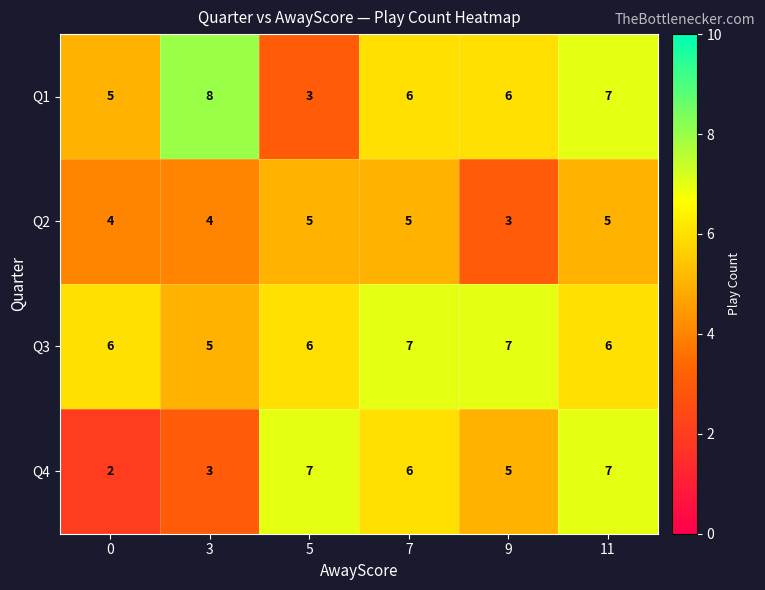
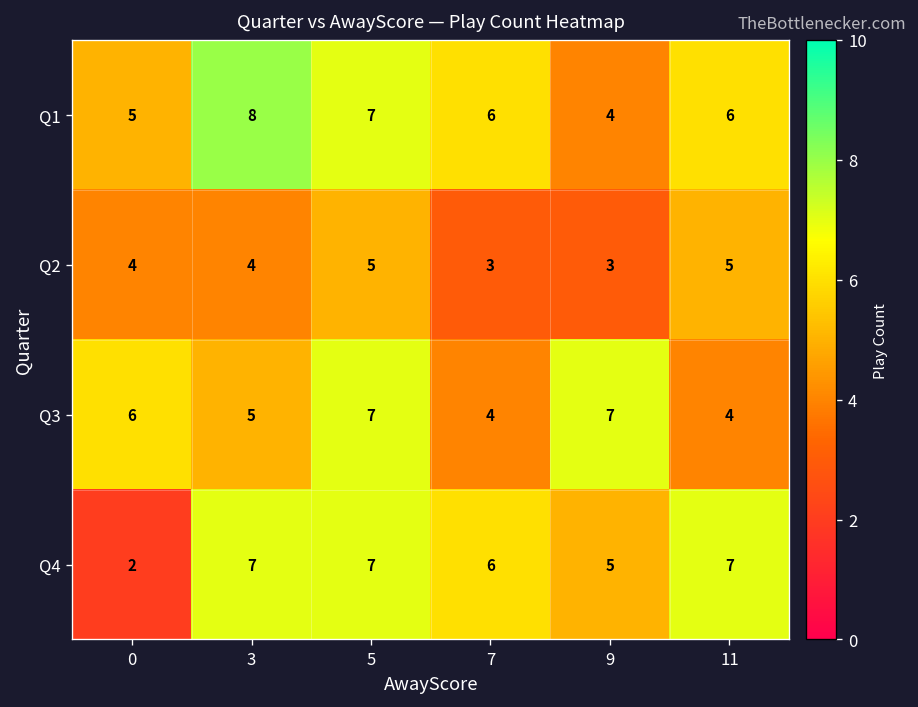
  {
    "Q1": {
      "0": 5,
      "3": 8,
-     "5": 3,
+     "5": 7,
      "7": 6,
-     "9": 6,
-     "11": 7
+     "9": 4,
+     "11": 6
    },
    "Q2": {
      "0": 4,
      "3": 4,
      "5": 5,
-     "7": 5,
+     "7": 3,
      "9": 3,
      "11": 5
    },
    "Q3": {
      "0": 6,
      "3": 5,
-     "5": 6,
-     "7": 7,
+     "5": 7,
+     "7": 4,
      "9": 7,
-     "11": 6
+     "11": 4
    },
    "Q4": {
      "0": 2,
-     "3": 3,
+     "3": 7,
      "5": 7,
      "7": 6,
      "9": 5,
      "11": 7
    }
  }
